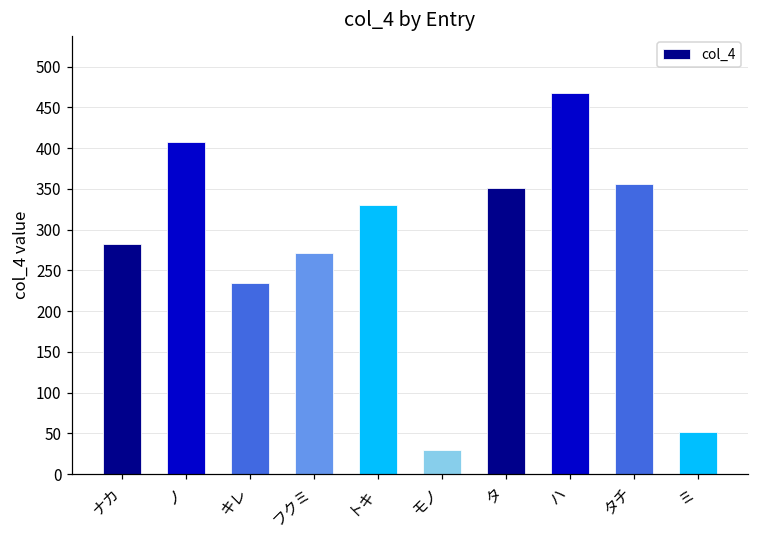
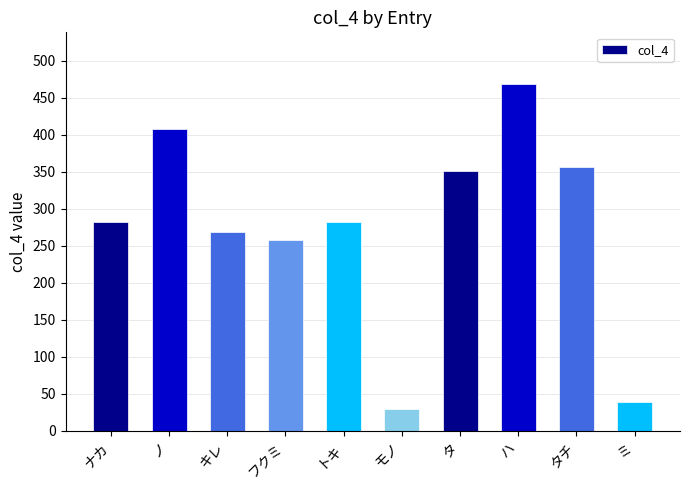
  {
    "ナカ": 280,
    "ノ": 410,
-   "キレ": 230,
-   "フクミ": 270,
-   "トキ": 330,
+   "キレ": 270,
+   "フクミ": 260,
+   "トキ": 280,
    "モノ": 30,
    "タ": 350,
    "ハ": 470,
    "タチ": 360,
-   "ミ": 50
+   "ミ": 40
  }
